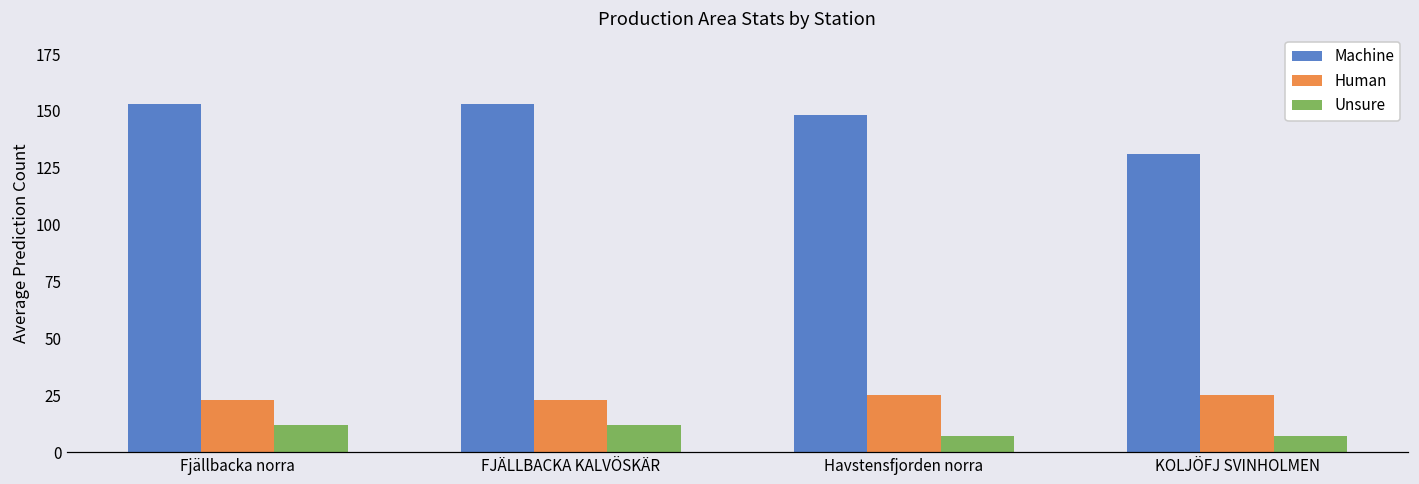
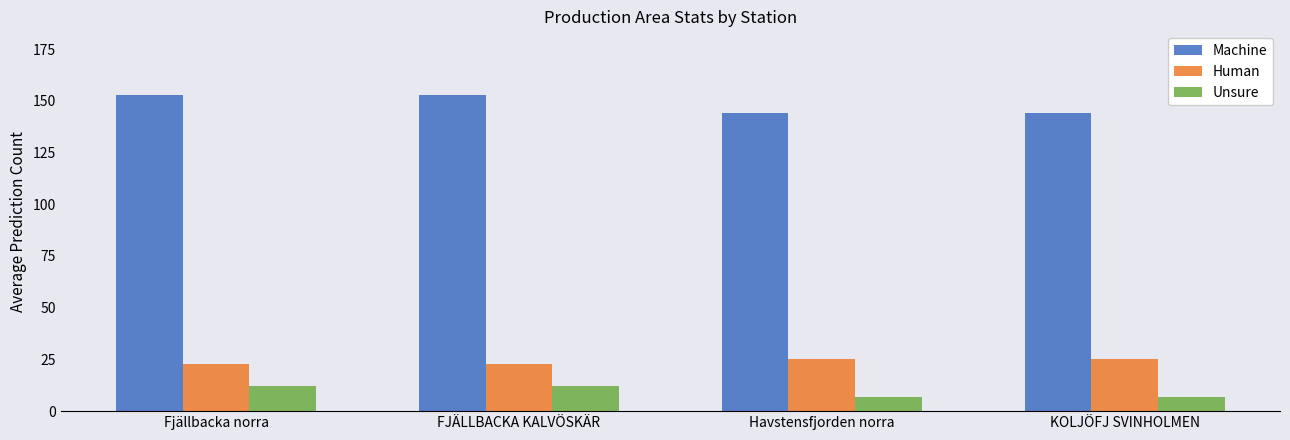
  {
    "Machine": {
      "Fjällbacka norra": 153,
      "FJÄLLBACKA KALVÖSKÄR": 153,
-     "Havstensfjorden norra": 148,
-     "KOLJÖFJ SVINHOLMEN": 131
+     "Havstensfjorden norra": 144,
+     "KOLJÖFJ SVINHOLMEN": 144
    },
    "Human": {
      "Fjällbacka norra": 23,
      "FJÄLLBACKA KALVÖSKÄR": 23,
      "Havstensfjorden norra": 25,
      "KOLJÖFJ SVINHOLMEN": 25
    },
    "Unsure": {
      "Fjällbacka norra": 12,
      "FJÄLLBACKA KALVÖSKÄR": 12,
      "Havstensfjorden norra": 7,
      "KOLJÖFJ SVINHOLMEN": 7
    }
  }
